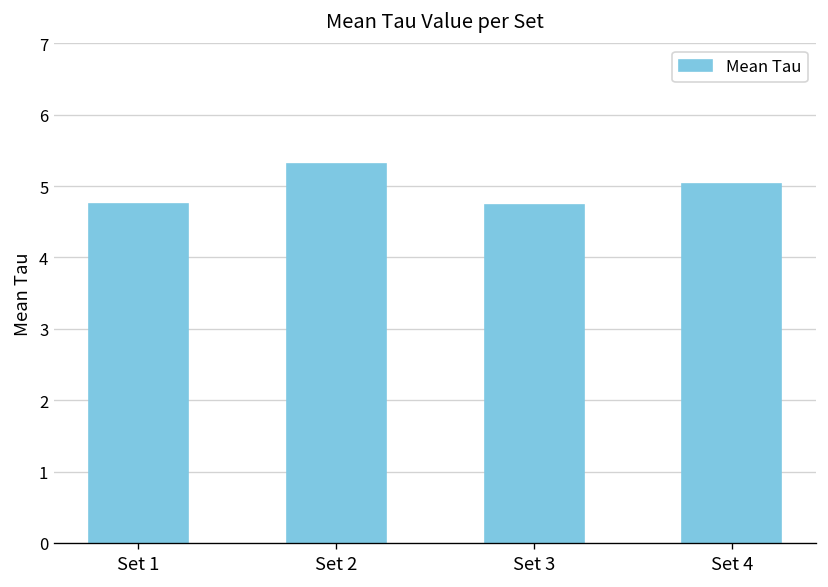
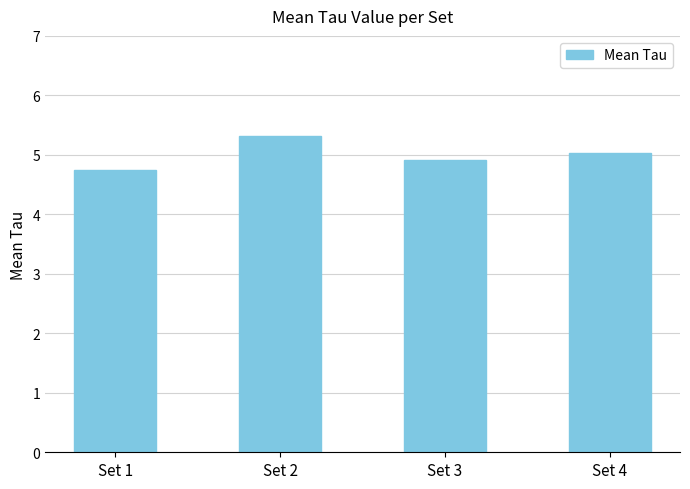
  {
    "Set 1": 4.8,
    "Set 2": 5.3,
-   "Set 3": 4.7,
+   "Set 3": 4.9,
    "Set 4": 5.0
  }
